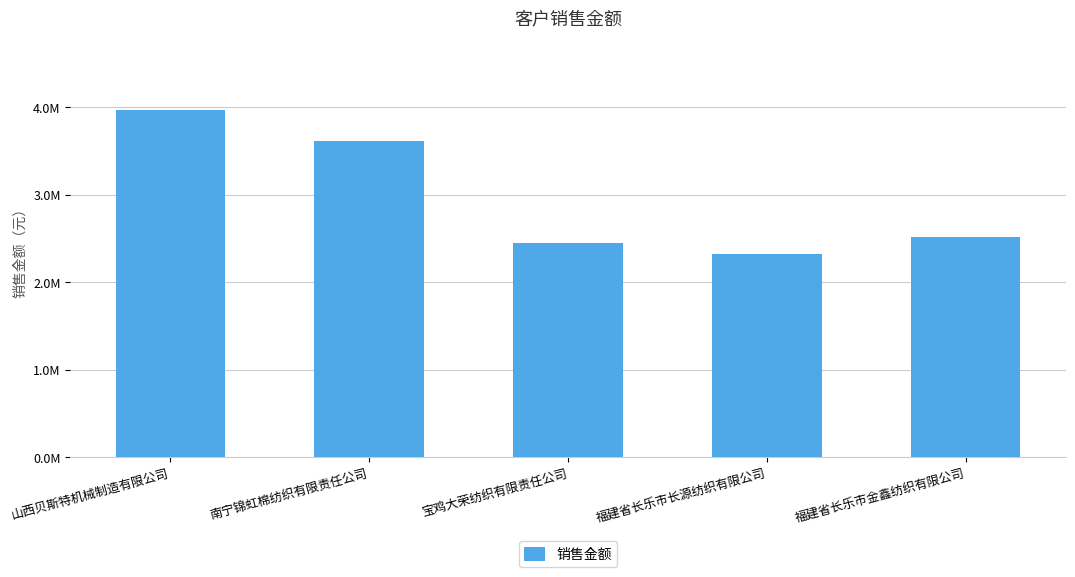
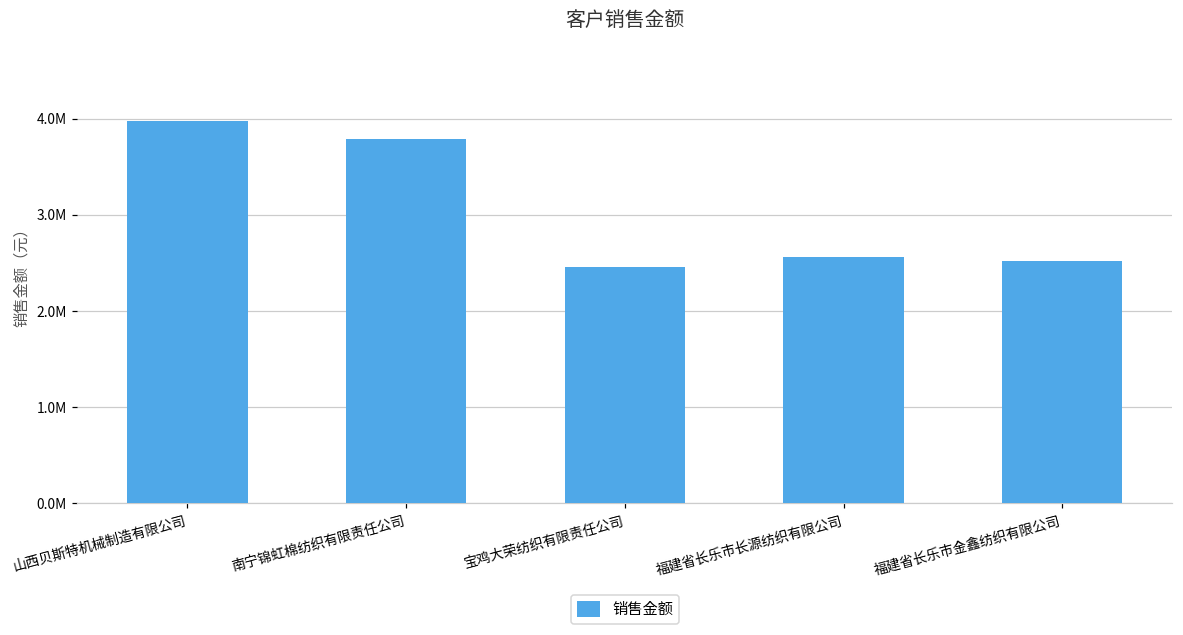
  {
    "山西贝斯特机械制造有限公司": 4000000,
-   "南宁锦虹棉纺织有限责任公司": 3600000,
+   "南宁锦虹棉纺织有限责任公司": 3800000,
    "宝鸡大荣纺织有限责任公司": 2500000,
-   "福建省长乐市长源纺织有限公司": 2300000,
+   "福建省长乐市长源纺织有限公司": 2600000,
    "福建省长乐市金鑫纺织有限公司": 2500000
  }
